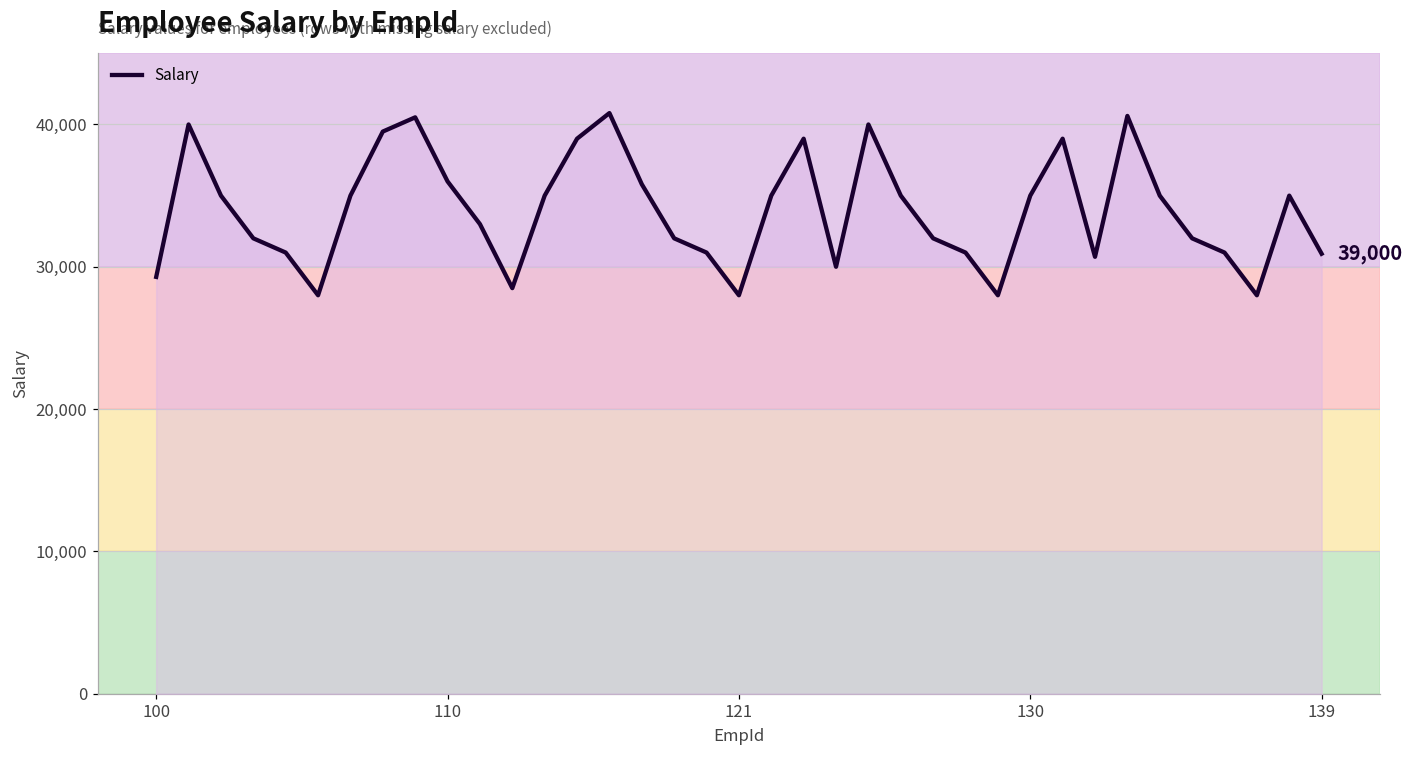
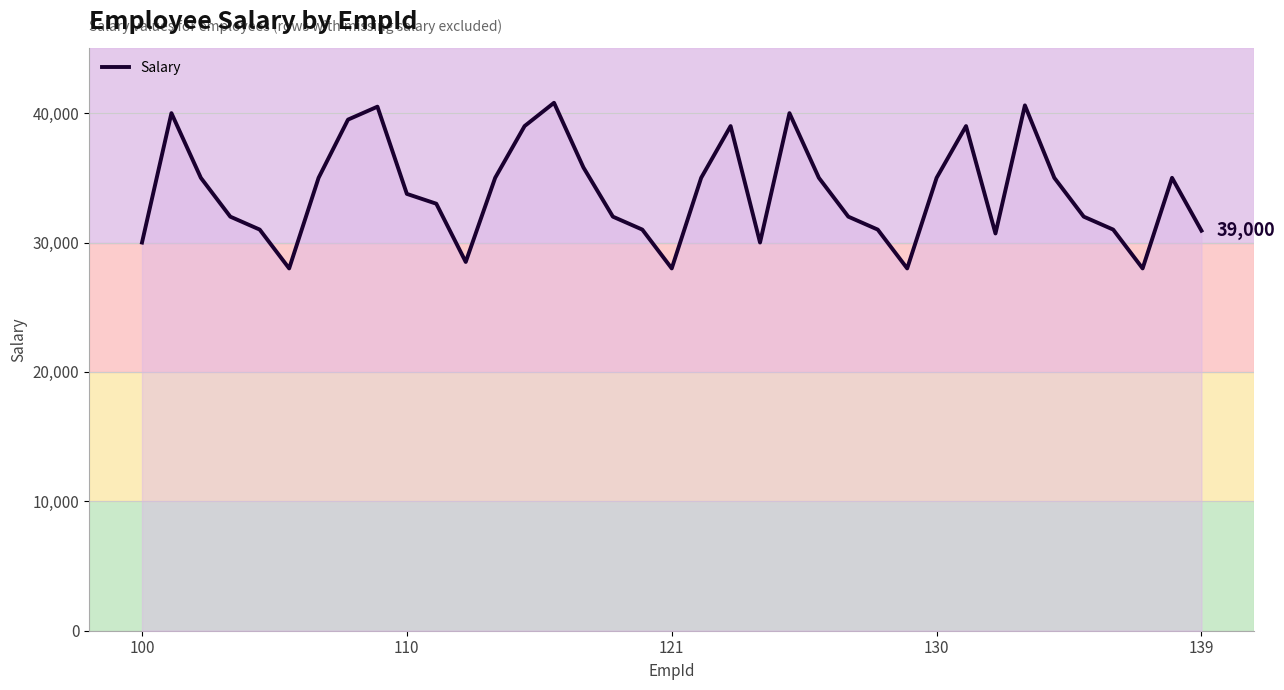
  {
-   "100": "29,300",
-   "110": "36,000",
+   "100": "30,000",
+   "110": "33,800",
    "121": "28,000",
    "130": "35,000"
  }
